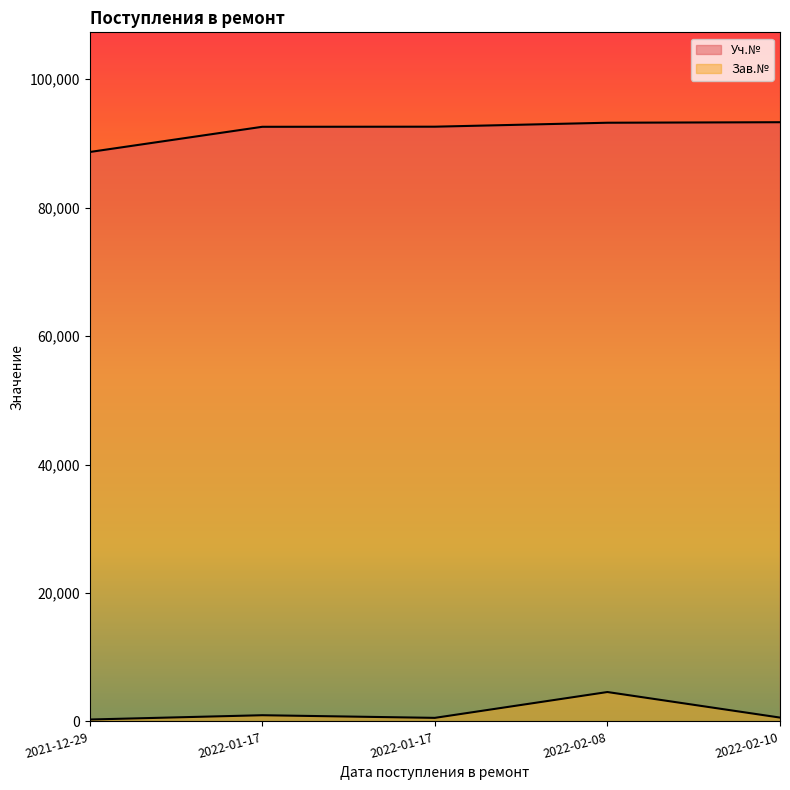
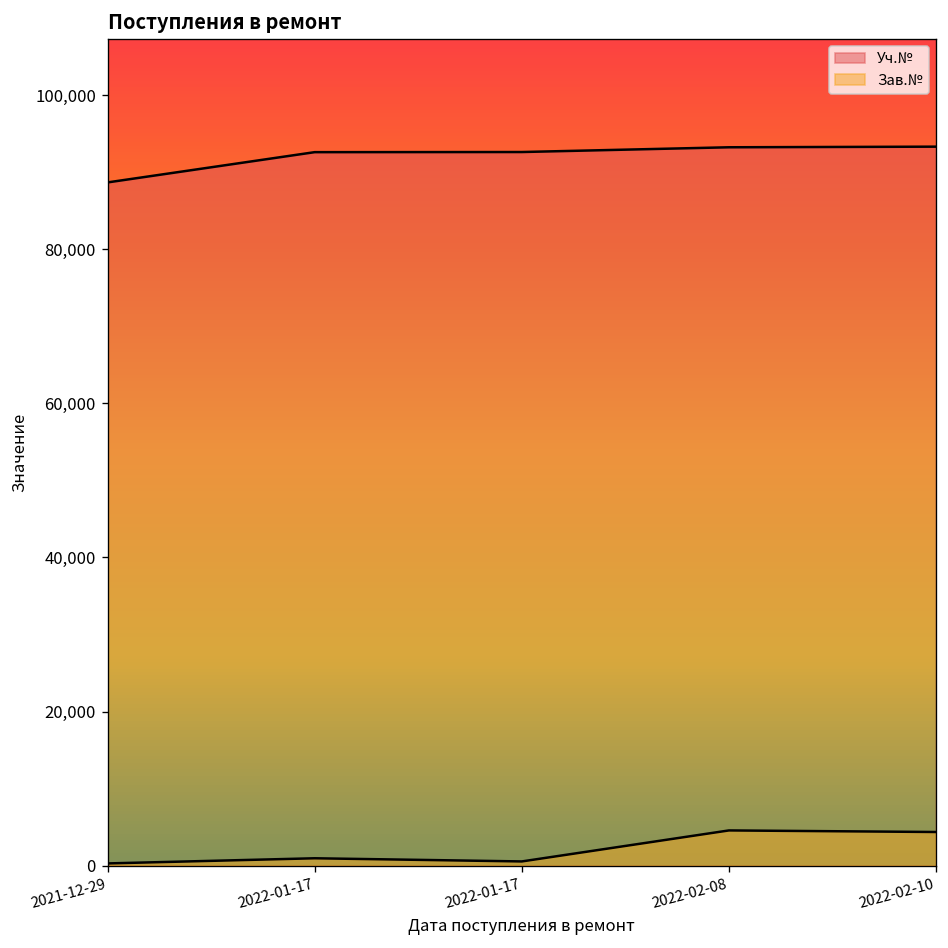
  {
    "Уч.№": {
      "2021-12-29": "89,000",
      "2022-02-08": "93,000",
      "2022-02-10": "93,000"
    },
    "Зав.№": {
      "2021-12-29": "0",
      "2022-02-08": "5,000",
-     "2022-02-10": "1,000"
+     "2022-02-10": "4,000"
    }
  }
